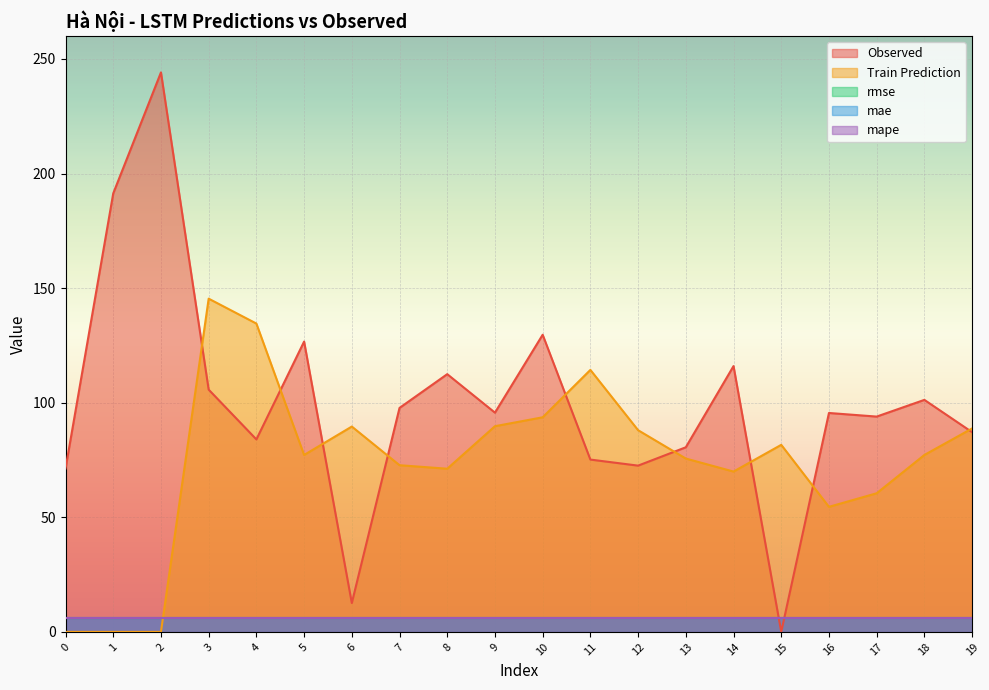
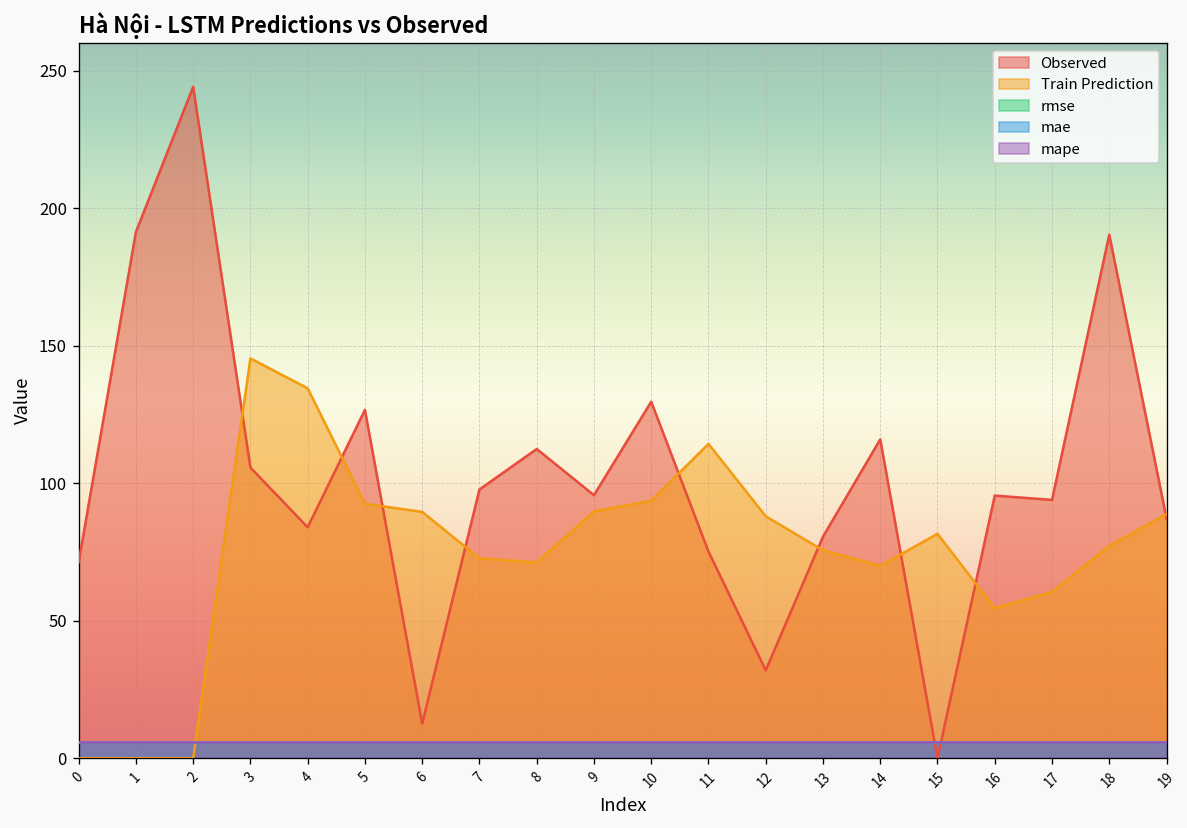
  {
    "Observed": {
      "0": 71,
      "1": 191,
      "2": 244,
      "3": 106,
      "4": 84,
      "5": 127,
      "6": 13,
      "7": 98,
      "8": 112,
      "9": 96,
      "10": 130,
      "11": 75,
-     "12": 73,
+     "12": 32,
      "13": 81,
      "14": 116,
      "15": 0,
      "16": 96,
      "17": 94,
-     "18": 101,
+     "18": 190,
      "19": 87
    },
    "Train Prediction": {
      "0": 0,
      "1": 0,
      "2": 0,
      "3": 145,
      "4": 135,
-     "5": 77,
+     "5": 93,
      "6": 90,
      "7": 73,
      "8": 71,
      "9": 90,
      "10": 94,
      "11": 114,
      "12": 88,
      "13": 76,
      "14": 70,
      "15": 82,
      "16": 55,
      "17": 60,
      "18": 77,
      "19": 89
    },
    "mape": {
      "0": 6,
      "1": 6,
      "2": 6,
      "3": 6,
      "4": 6,
      "5": 6,
      "6": 6,
      "7": 6,
      "8": 6,
      "9": 6,
      "10": 6,
      "11": 6,
      "12": 6,
      "13": 6,
      "14": 6,
      "15": 6,
      "16": 6,
      "17": 6,
      "18": 6,
      "19": 6
    }
  }
